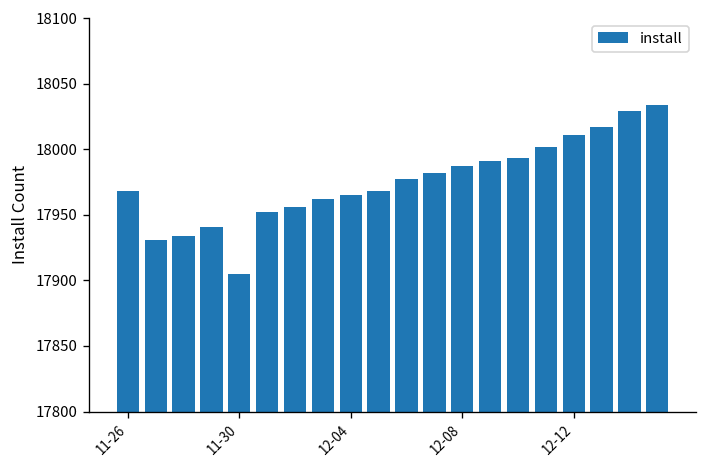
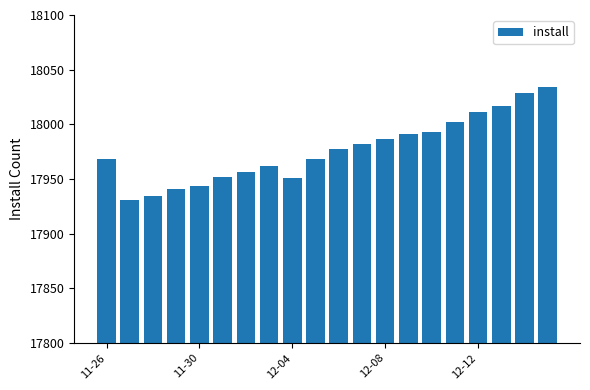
  {
    "11-26": 17968,
-   "11-30": 17905,
-   "12-04": 17965,
+   "11-30": 17944,
+   "12-04": 17951,
    "12-08": 17987,
    "12-12": 18011
  }
